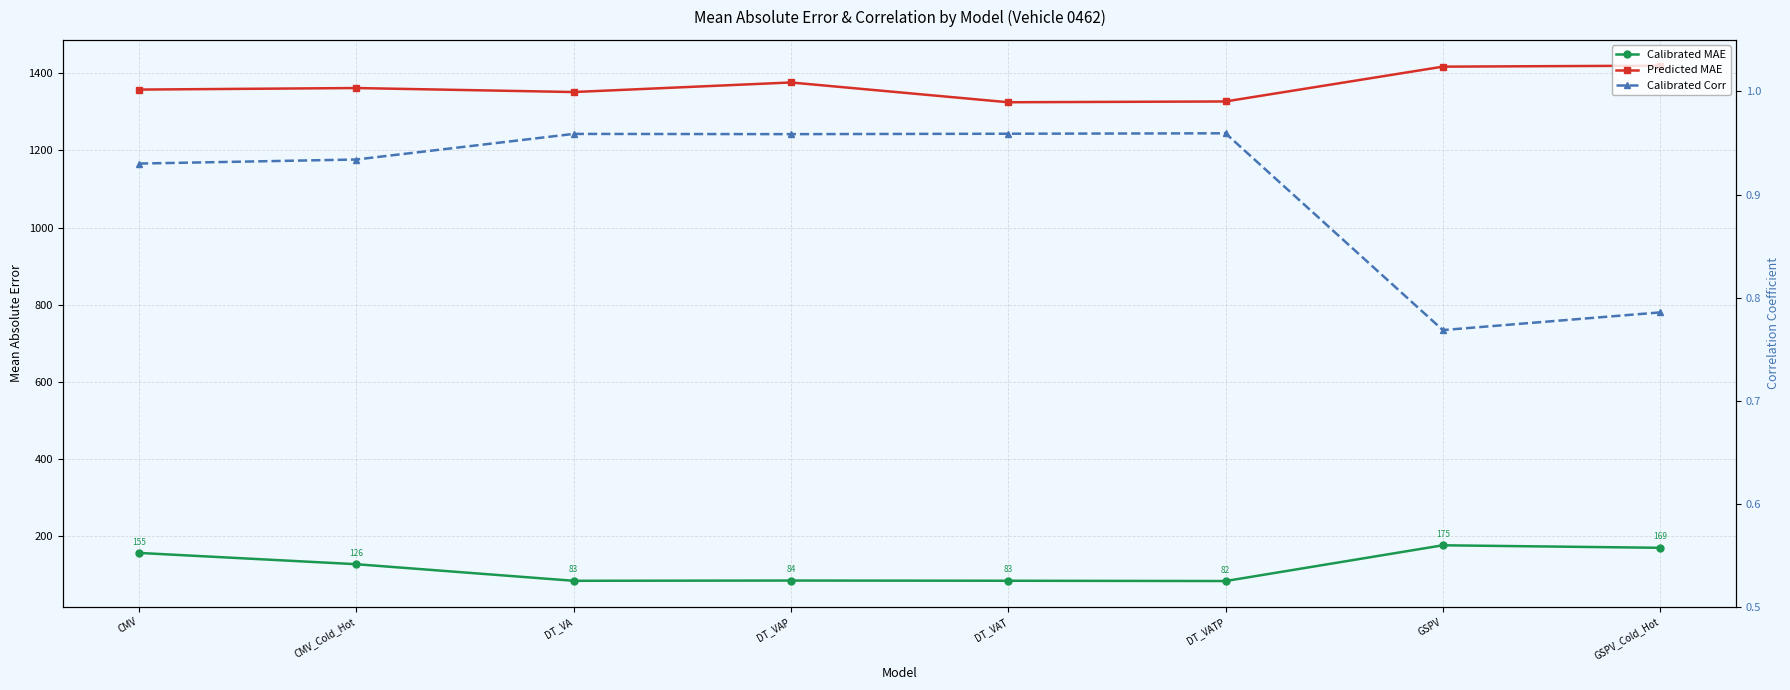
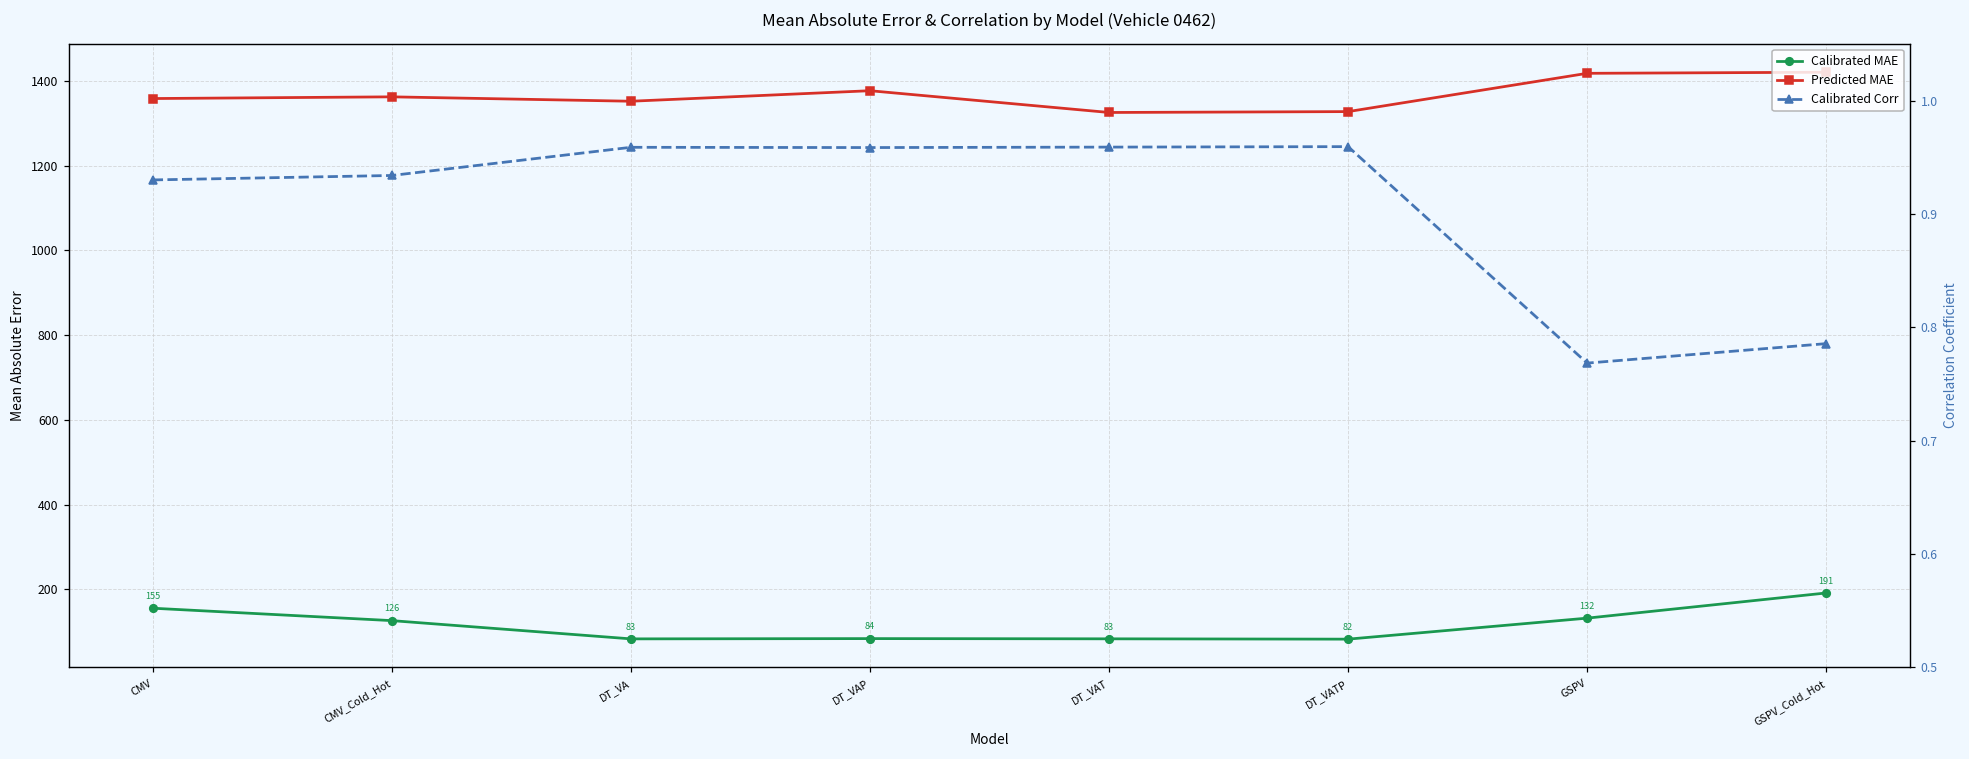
  {
    "Calibrated MAE": {
      "CMV": 155,
      "CMV_Cold_Hot": 126,
      "DT_VA": 83,
      "DT_VAP": 84,
      "DT_VAT": 83,
      "DT_VATP": 82,
-     "GSPV": 175,
-     "GSPV_Cold_Hot": 169
+     "GSPV": 132,
+     "GSPV_Cold_Hot": 191
    }
  }
